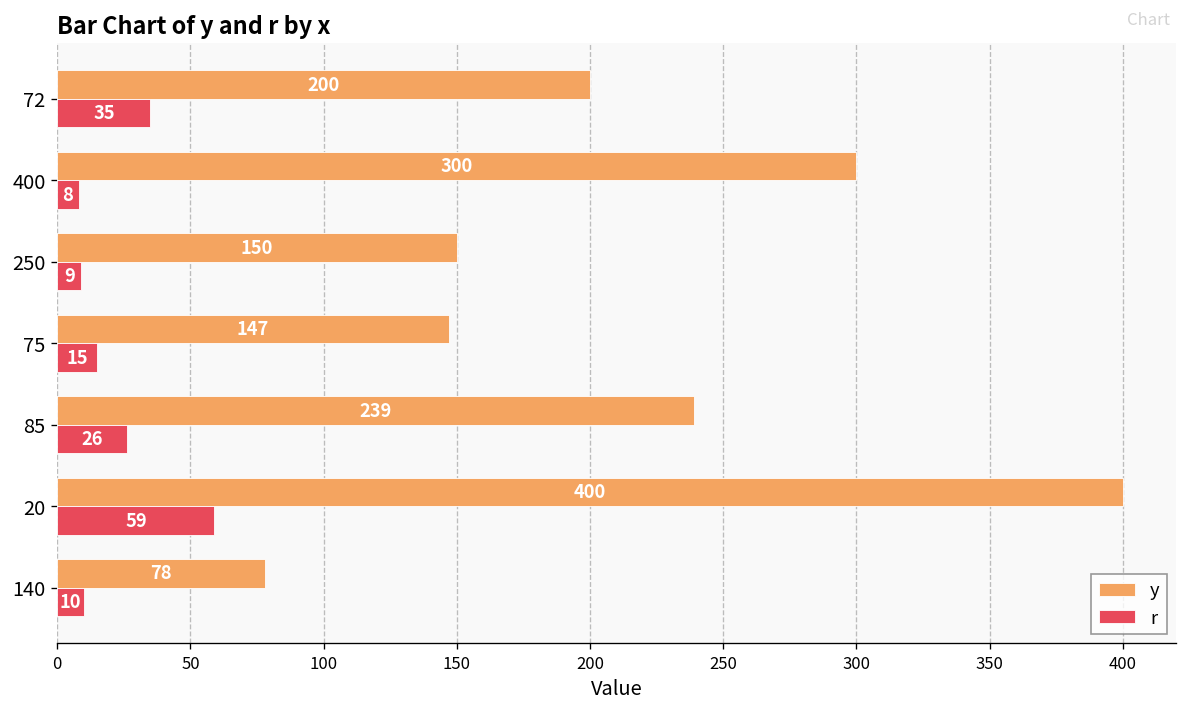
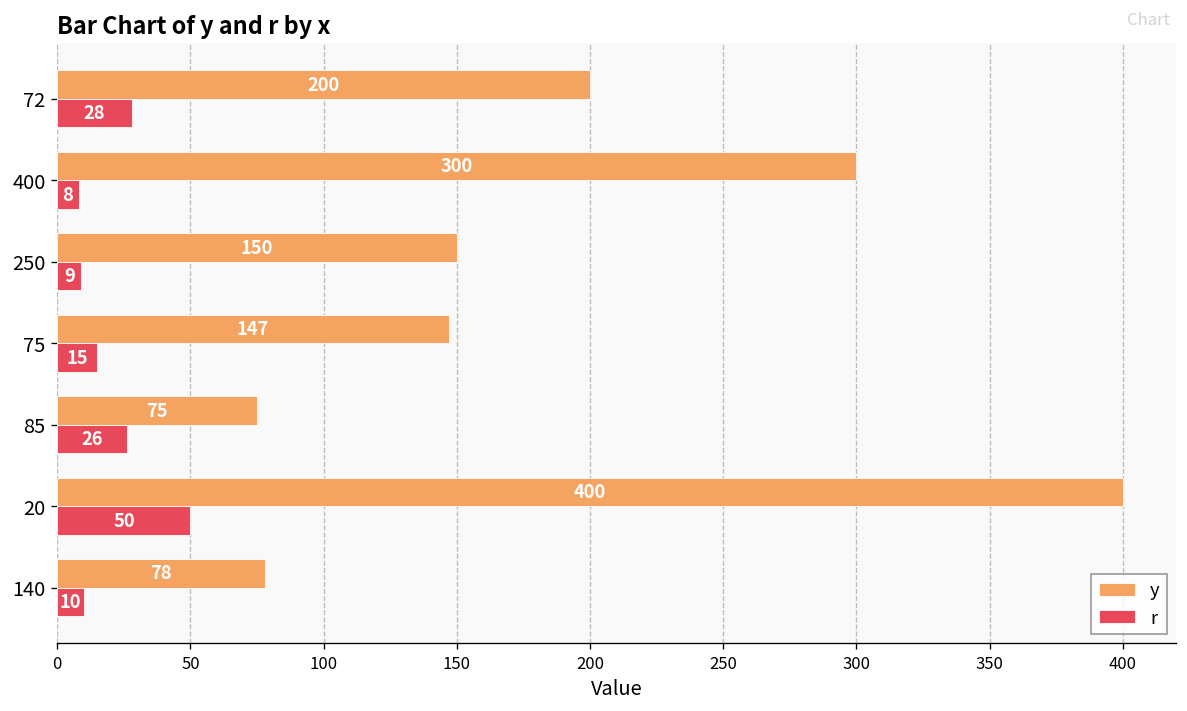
  {
    "y": {
      "72": 200,
      "400": 300,
      "250": 150,
      "75": 147,
-     "85": 239,
+     "85": 75,
      "20": 400,
      "140": 78
    },
    "r": {
-     "72": 35,
+     "72": 28,
      "400": 8,
      "250": 9,
      "75": 15,
      "85": 26,
-     "20": 59,
+     "20": 50,
      "140": 10
    }
  }
